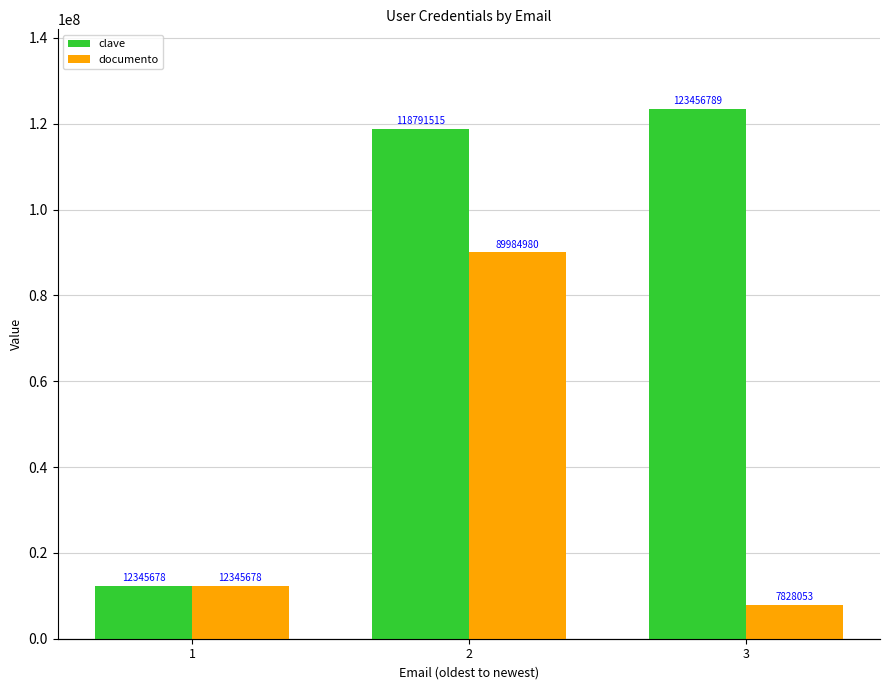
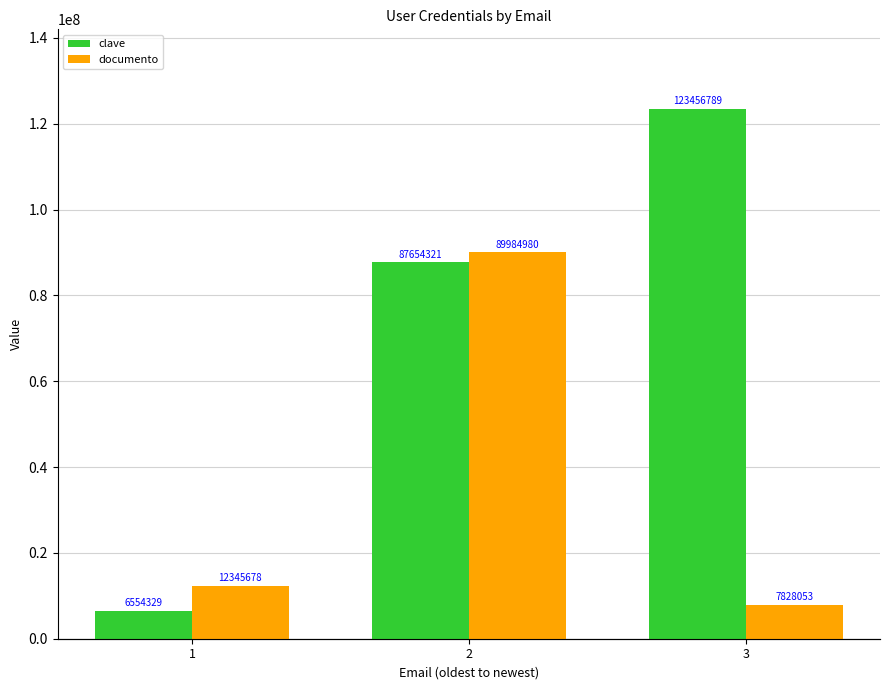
  {
    "clave": {
-     "1": 12345678,
-     "2": 118791515,
+     "1": 6554329,
+     "2": 87654321,
      "3": 123456789
    },
    "documento": {
      "1": 12345678,
      "2": 89984980,
      "3": 7828053
    }
  }
